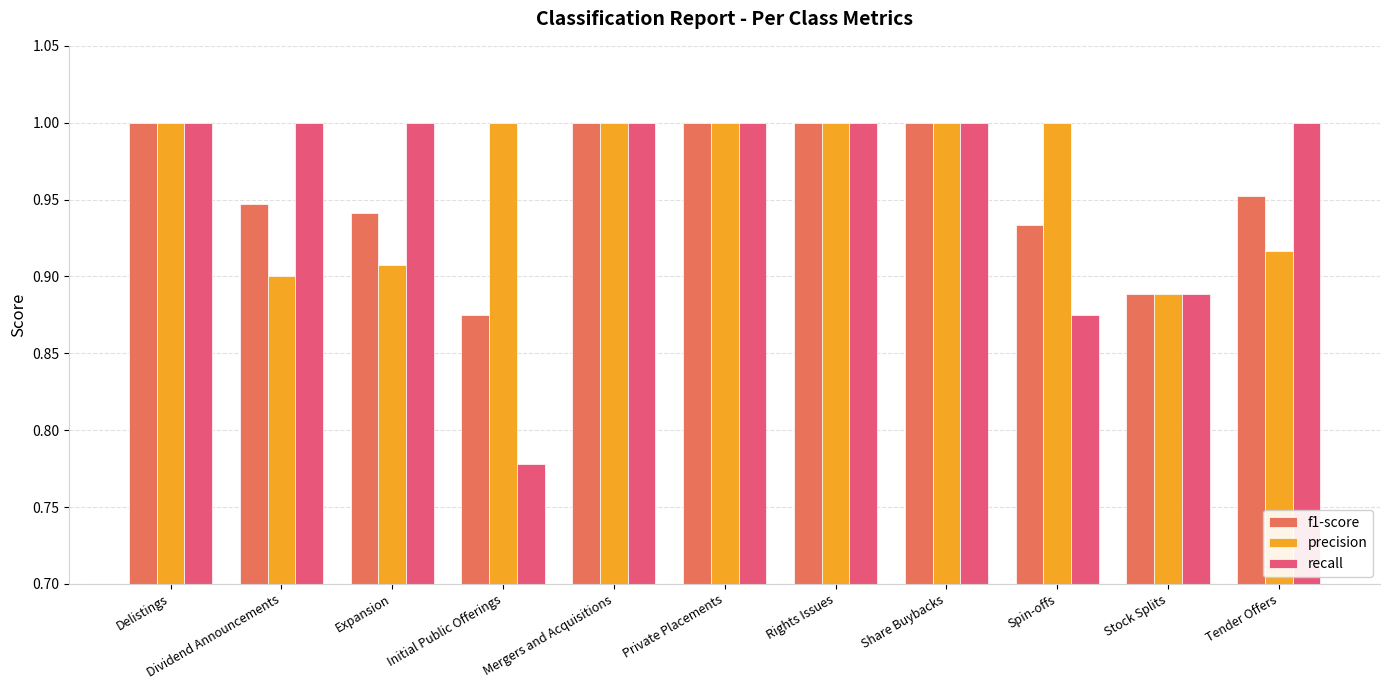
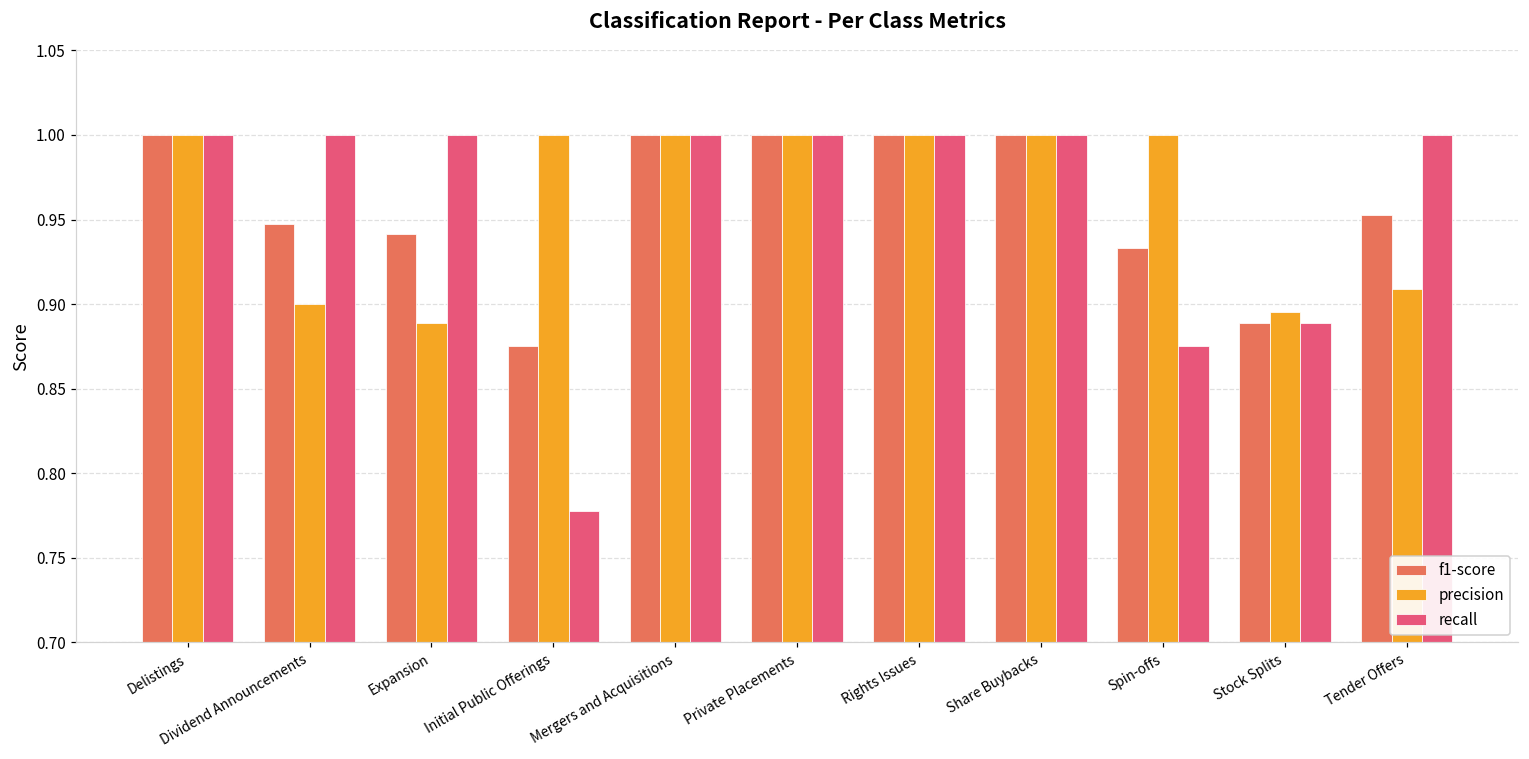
  {
    "precision": {
      "Delistings": 1.000,
      "Dividend Announcements": 0.900,
-     "Expansion": 0.908,
+     "Expansion": 0.889,
      "Initial Public Offerings": 1.000,
      "Mergers and Acquisitions": 1.000,
      "Private Placements": 1.000,
      "Rights Issues": 1.000,
      "Share Buybacks": 1.000,
      "Spin-offs": 1.000,
-     "Stock Splits": 0.889,
-     "Tender Offers": 0.916
+     "Stock Splits": 0.896,
+     "Tender Offers": 0.909
    }
  }
